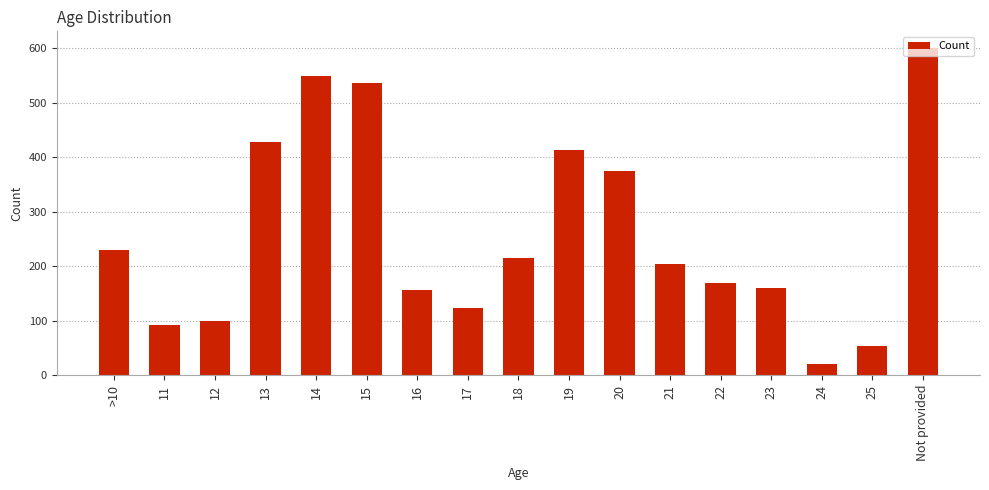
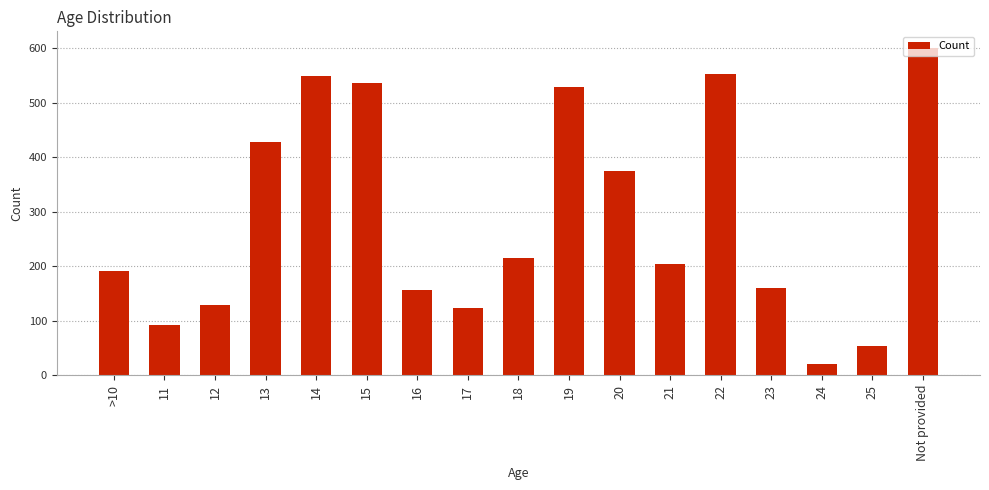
  {
-   ">10": 230,
+   ">10": 190,
    "11": 90,
-   "12": 100,
+   "12": 130,
    "13": 430,
    "14": 550,
    "15": 540,
    "16": 160,
    "17": 120,
    "18": 220,
-   "19": 410,
+   "19": 530,
    "20": 370,
    "21": 200,
-   "22": 170,
+   "22": 550,
    "23": 160,
    "24": 20,
    "25": 50
  }
